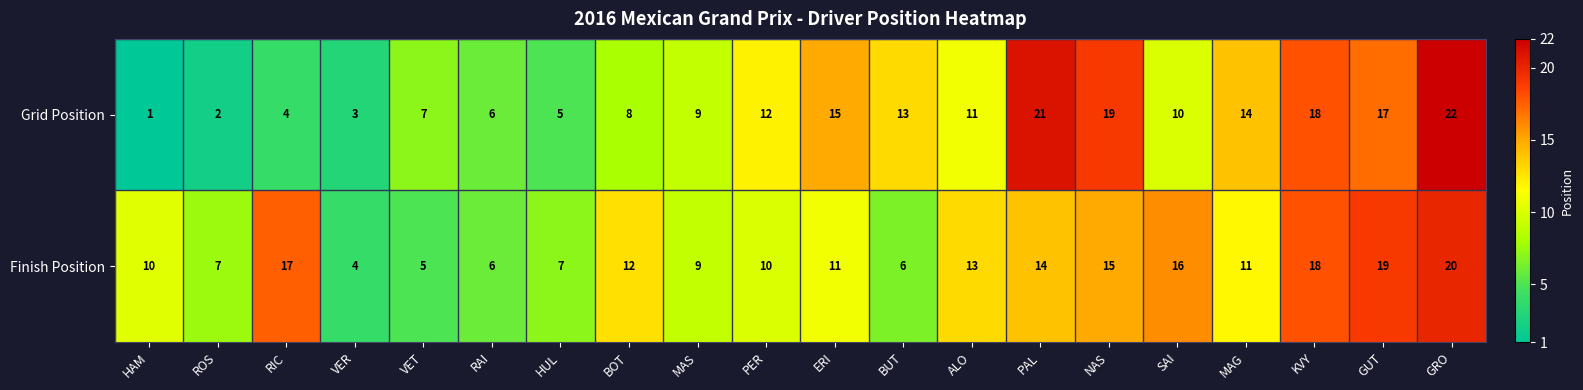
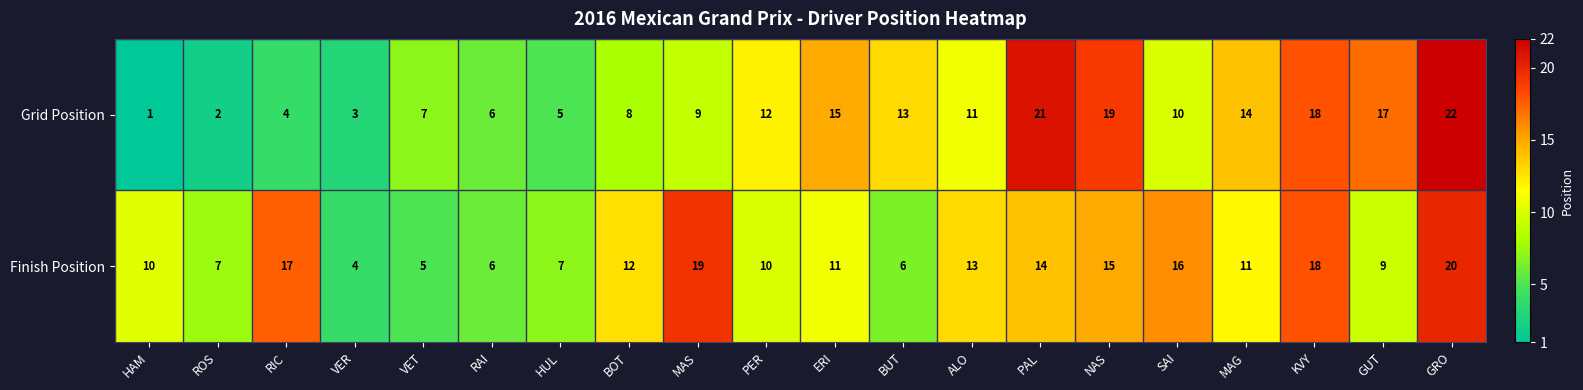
  {
    "Grid Position": {
      "HAM": 1,
      "ROS": 2,
      "RIC": 4,
      "VER": 3,
      "VET": 7,
      "RAI": 6,
      "HUL": 5,
      "BOT": 8,
      "MAS": 9,
      "PER": 12,
      "ERI": 15,
      "BUT": 13,
      "ALO": 11,
      "PAL": 21,
      "NAS": 19,
      "SAI": 10,
      "MAG": 14,
      "KVY": 18,
      "GUT": 17,
      "GRO": 22
    },
    "Finish Position": {
      "HAM": 10,
      "ROS": 7,
      "RIC": 17,
      "VER": 4,
      "VET": 5,
      "RAI": 6,
      "HUL": 7,
      "BOT": 12,
-     "MAS": 9,
+     "MAS": 19,
      "PER": 10,
      "ERI": 11,
      "BUT": 6,
      "ALO": 13,
      "PAL": 14,
      "NAS": 15,
      "SAI": 16,
      "MAG": 11,
      "KVY": 18,
-     "GUT": 19,
+     "GUT": 9,
      "GRO": 20
    }
  }
